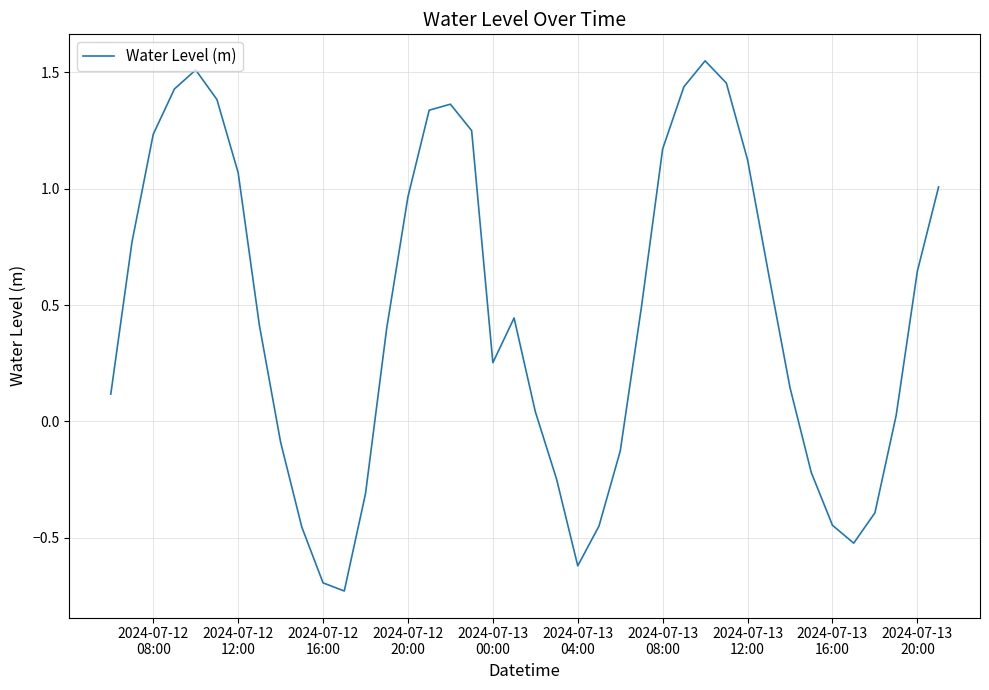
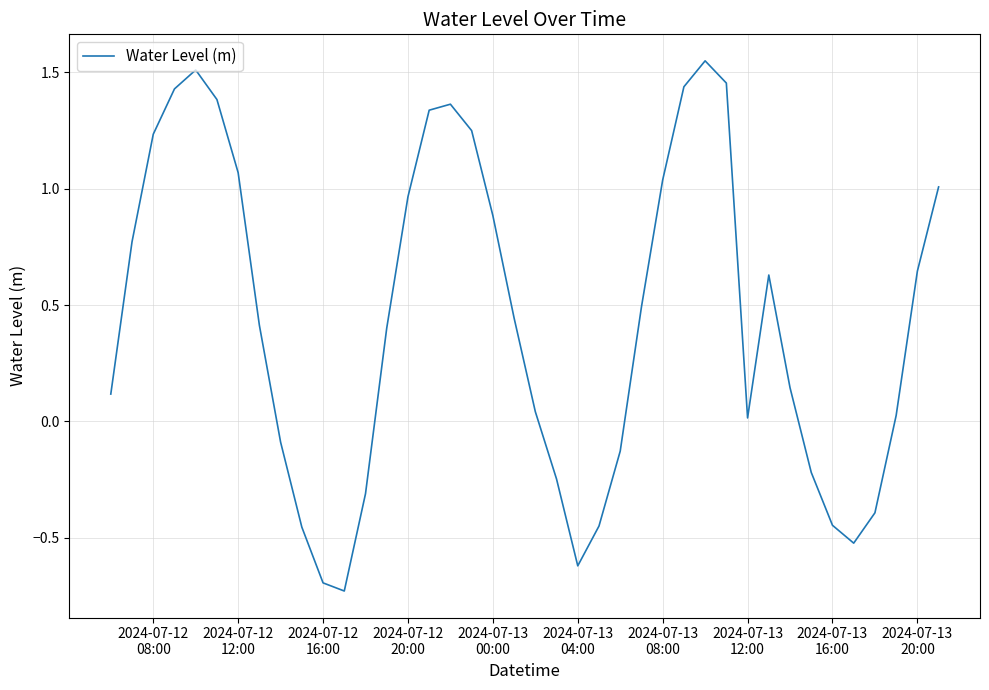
  {
    "2024-07-12 08:00": 1.23,
    "2024-07-12 12:00": 1.07,
    "2024-07-12 16:00": -0.69,
    "2024-07-12 20:00": 0.97,
-   "2024-07-13 00:00": 0.25,
+   "2024-07-13 00:00": 0.88,
    "2024-07-13 04:00": -0.62,
-   "2024-07-13 08:00": 1.17,
-   "2024-07-13 12:00": 1.12,
+   "2024-07-13 08:00": 1.04,
+   "2024-07-13 12:00": 0.01,
    "2024-07-13 16:00": -0.45,
    "2024-07-13 20:00": 0.65
  }
